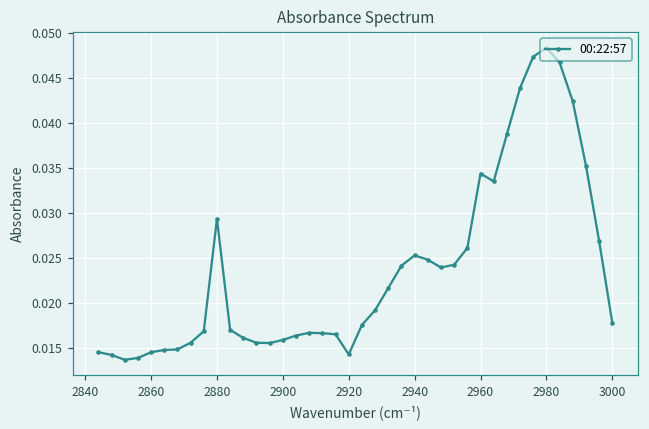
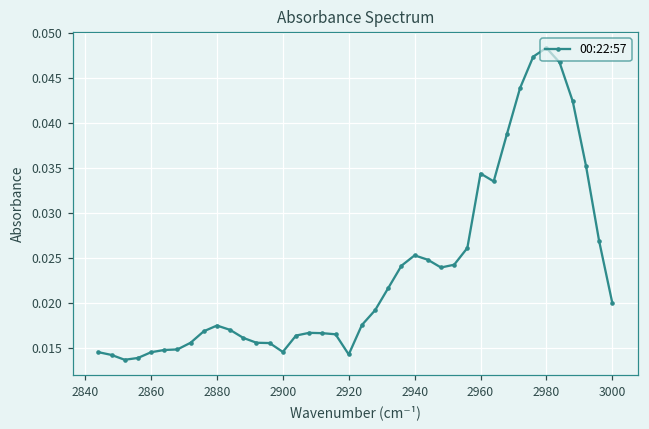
  {
    "2860": 0.014,
-   "2880": 0.029,
-   "2900": 0.016,
+   "2880": 0.017,
+   "2900": 0.015,
    "2920": 0.014,
    "2940": 0.025,
    "2960": 0.034,
-   "3000": 0.018
+   "3000": 0.020
  }
